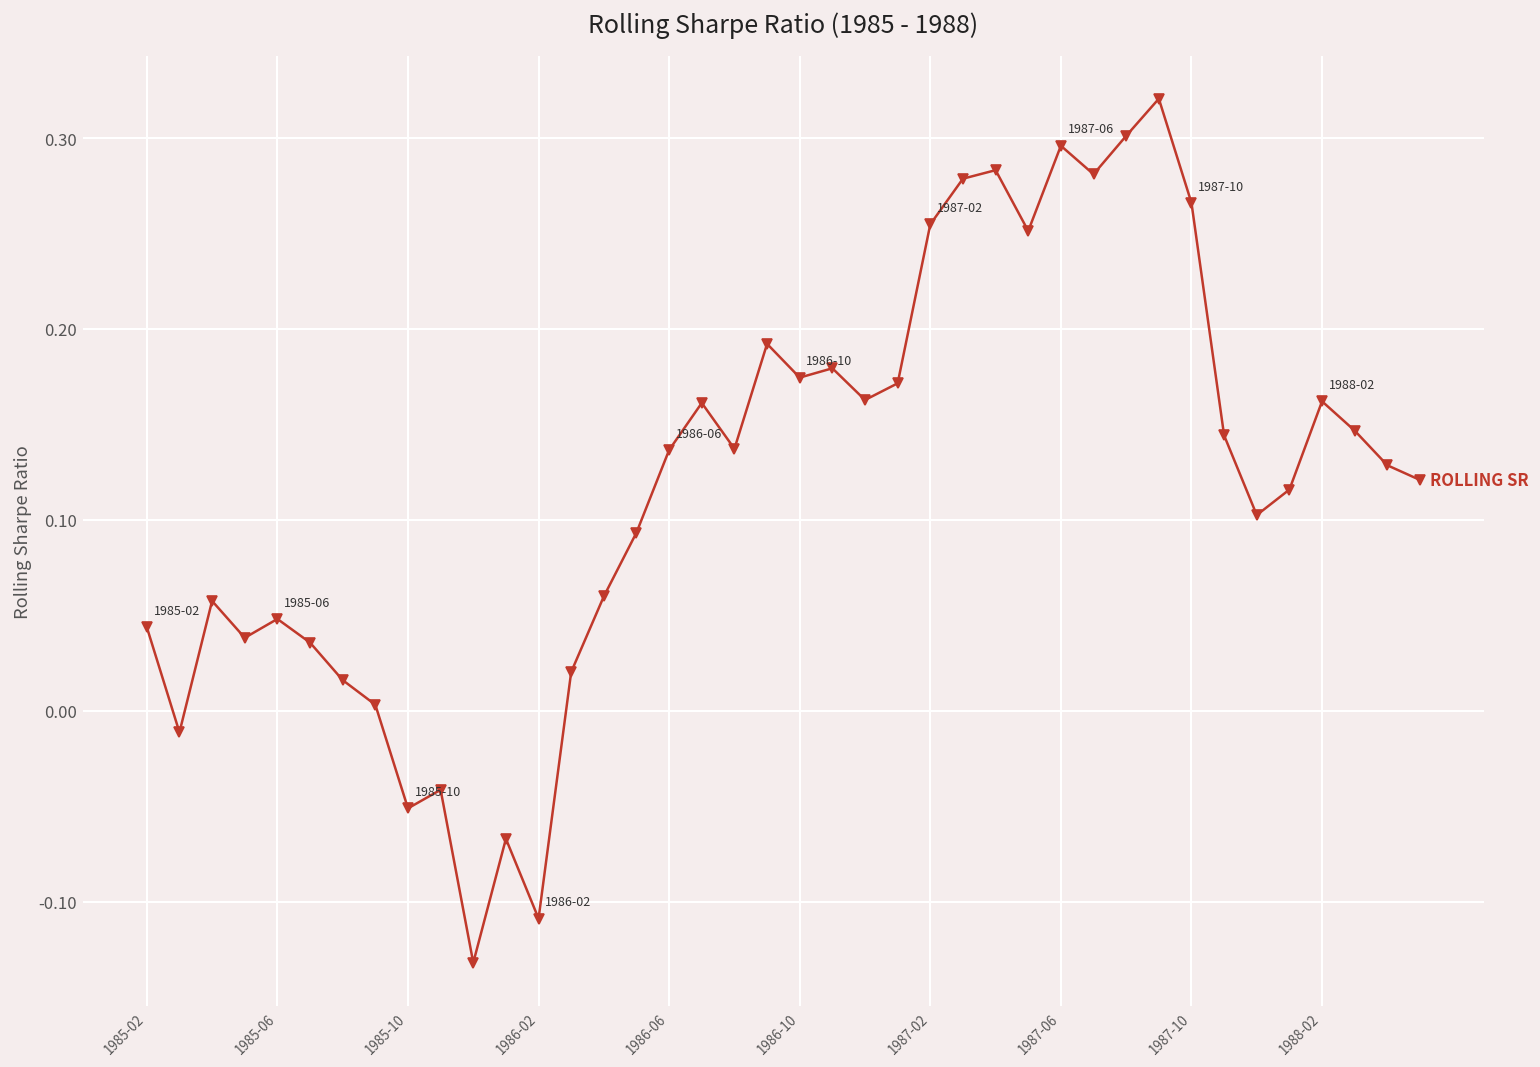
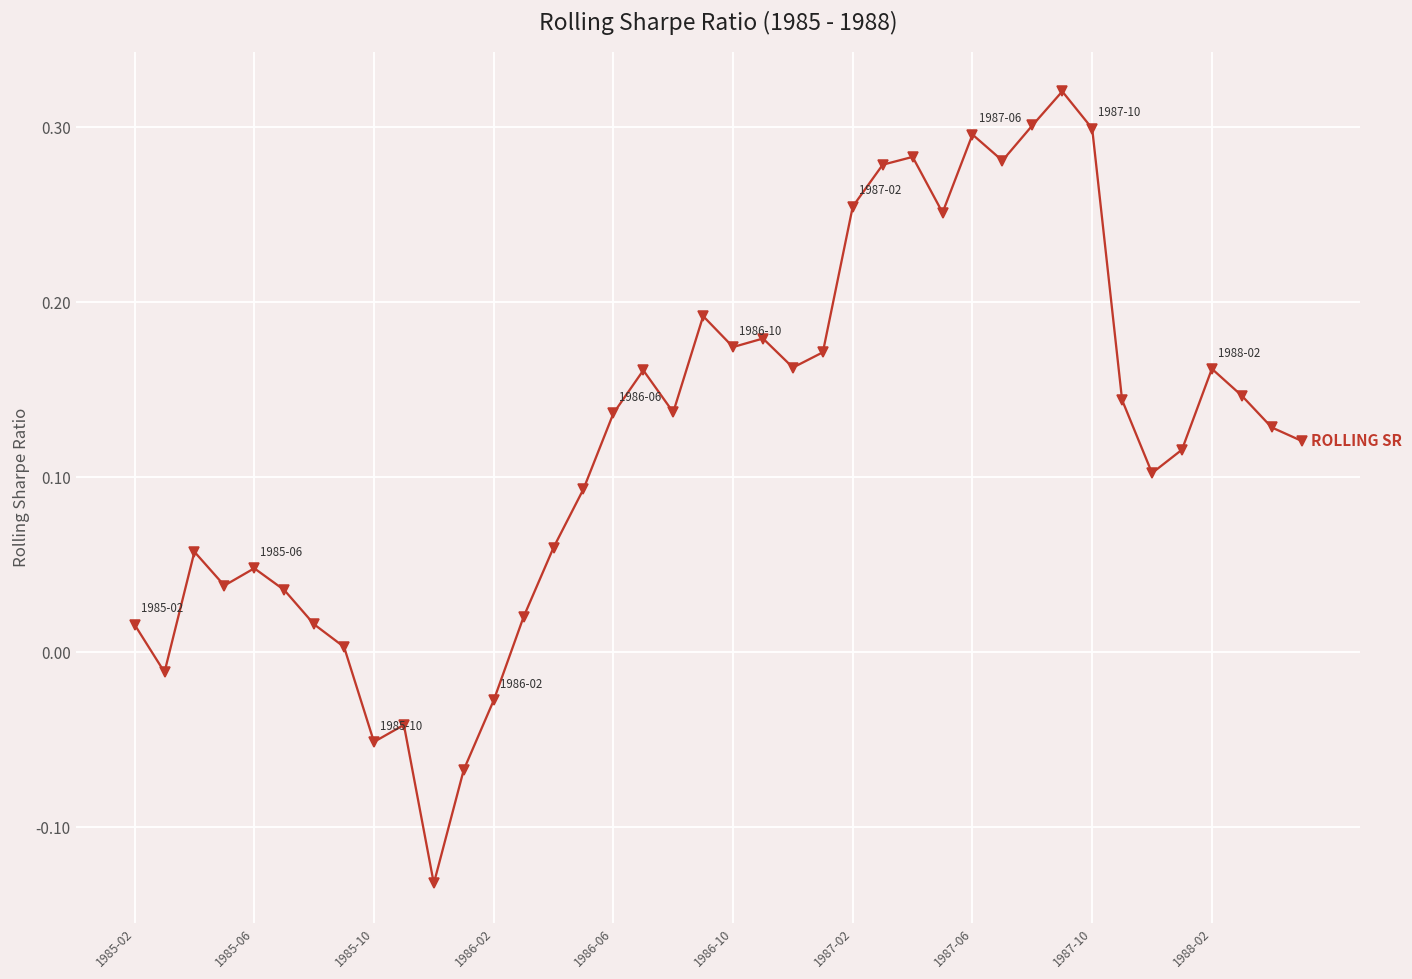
  {
-   "1985-02": 0.044,
+   "1985-02": 0.016,
    "1985-10": -0.051,
-   "1986-02": -0.109,
+   "1986-02": -0.027,
    "1986-10": 0.175,
-   "1987-10": 0.266
+   "1987-10": 0.299
  }
